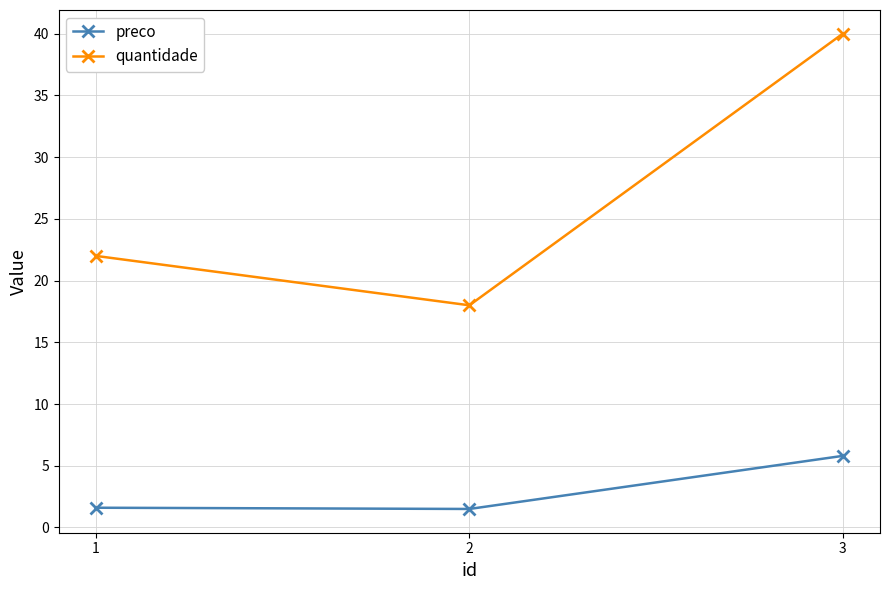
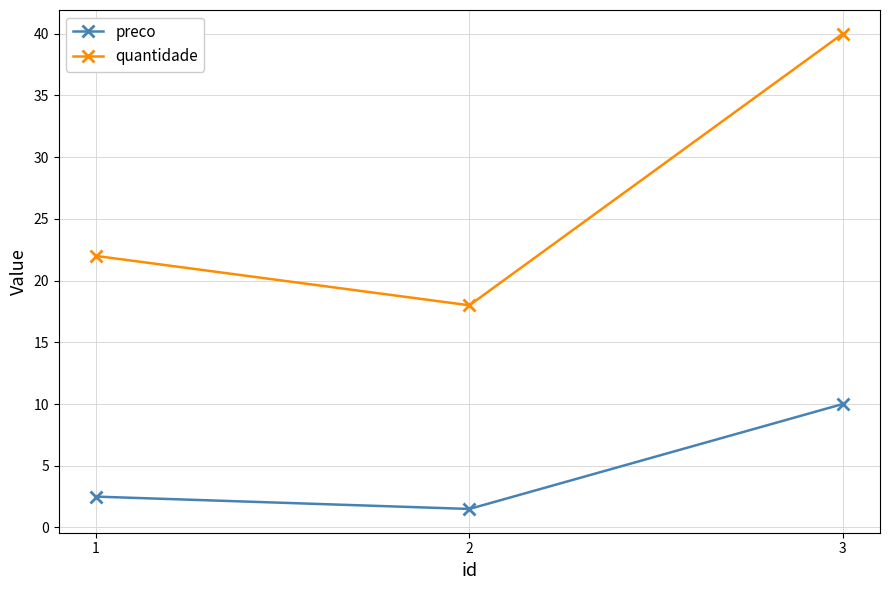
  {
    "preco": {
-     "1": 1.6,
+     "1": 2.5,
      "2": 1.5,
-     "3": 5.8
+     "3": 10.0
    },
    "quantidade": {
      "1": 22.0,
      "2": 18.0,
      "3": 40.0
    }
  }
